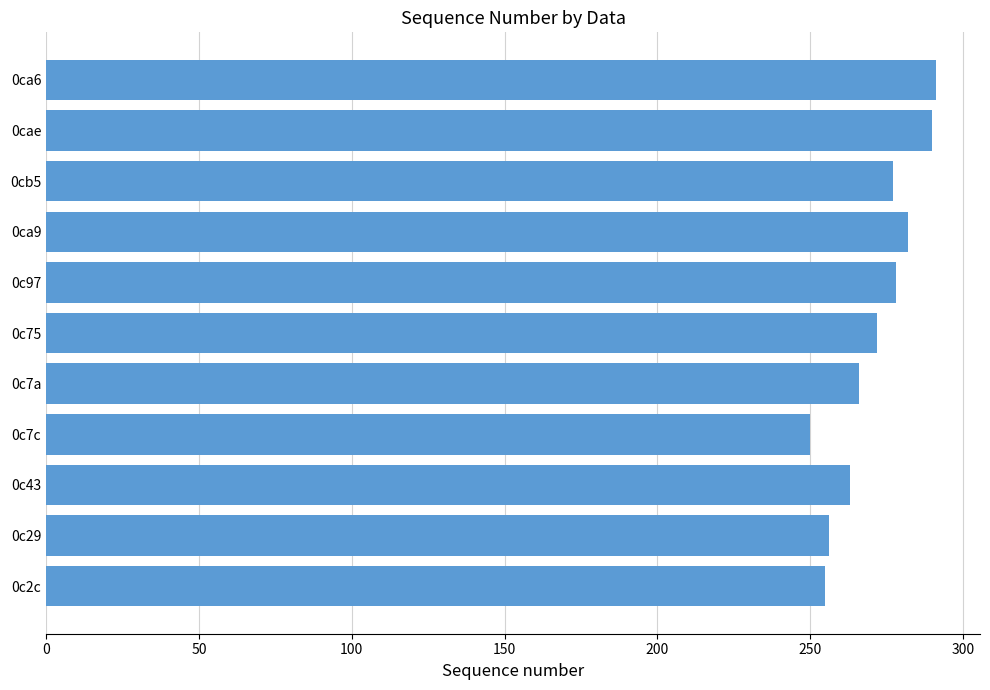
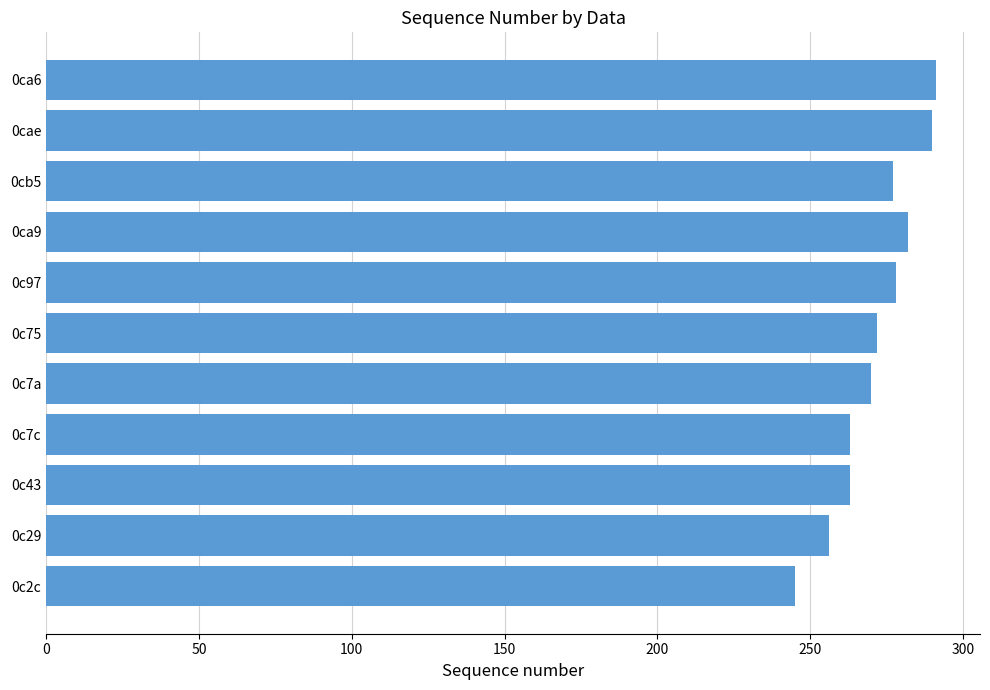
  {
    "0ca6": 291,
    "0cae": 290,
    "0cb5": 277,
    "0ca9": 282,
    "0c97": 278,
    "0c75": 272,
-   "0c7a": 266,
-   "0c7c": 250,
+   "0c7a": 270,
+   "0c7c": 263,
    "0c43": 263,
    "0c29": 256,
-   "0c2c": 255
+   "0c2c": 245
  }
